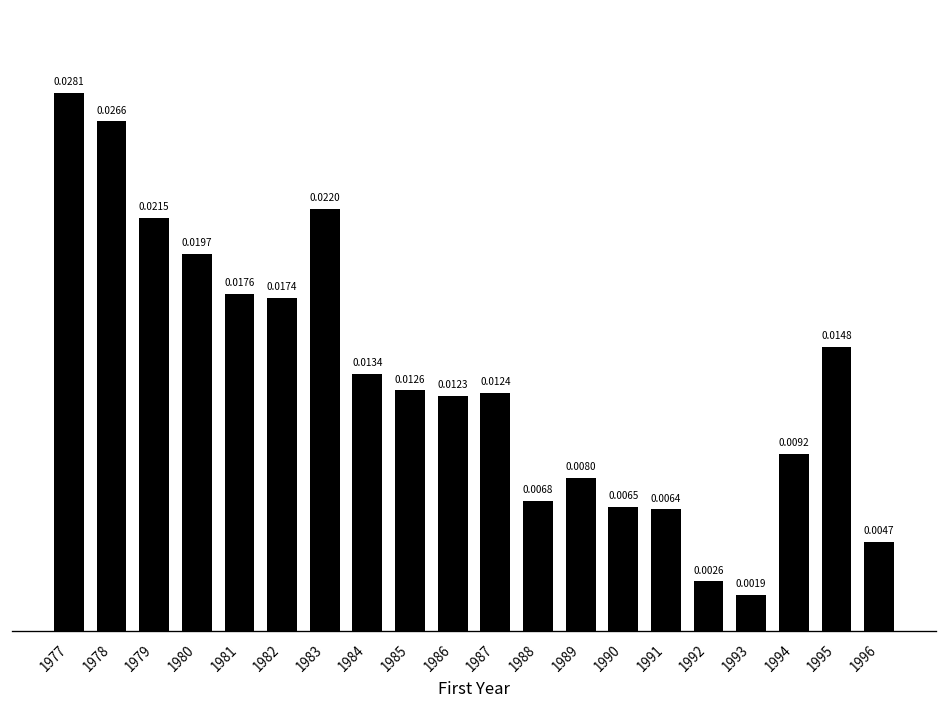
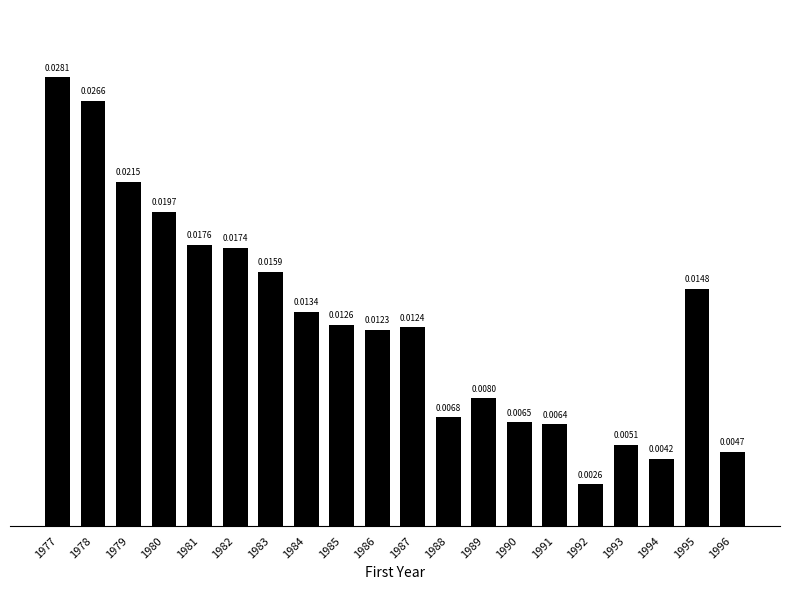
  {
    "1977": 0.0281,
    "1978": 0.0266,
    "1979": 0.0215,
    "1980": 0.0197,
    "1981": 0.0176,
    "1982": 0.0174,
-   "1983": 0.0220,
+   "1983": 0.0159,
    "1984": 0.0134,
    "1985": 0.0126,
    "1986": 0.0123,
    "1987": 0.0124,
    "1988": 0.0068,
    "1989": 0.0080,
    "1990": 0.0065,
    "1991": 0.0064,
    "1992": 0.0026,
-   "1993": 0.0019,
-   "1994": 0.0092,
+   "1993": 0.0051,
+   "1994": 0.0042,
    "1995": 0.0148,
    "1996": 0.0047
  }
